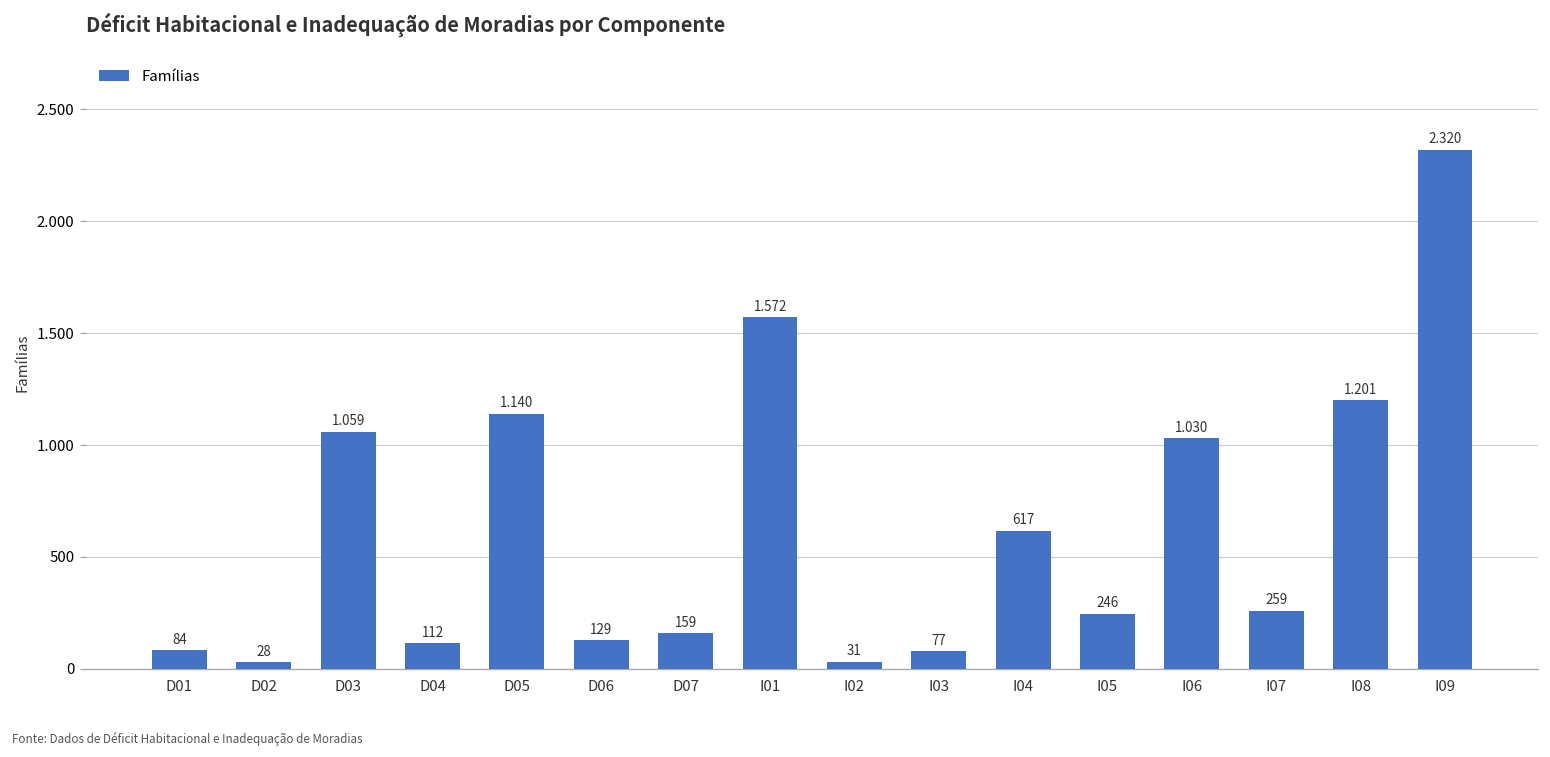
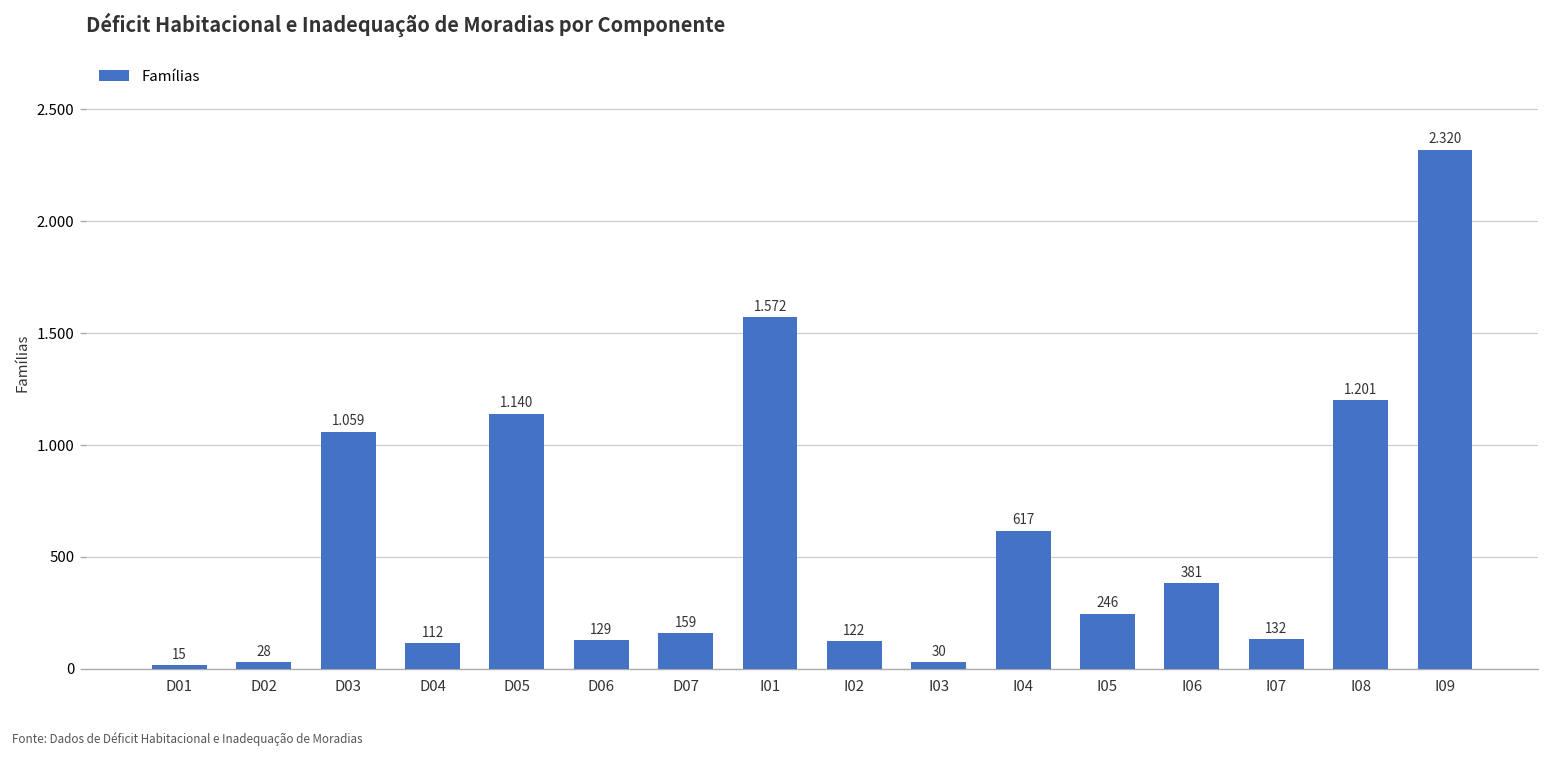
  {
-   "D01": 84,
+   "D01": 15,
    "D02": 28,
    "D04": 112,
    "D06": 129,
    "D07": 159,
-   "I02": 31,
-   "I03": 77,
+   "I02": 122,
+   "I03": 30,
    "I04": 617,
    "I05": 246,
-   "I06": 1.030,
-   "I07": 259
+   "I06": 381,
+   "I07": 132
  }
